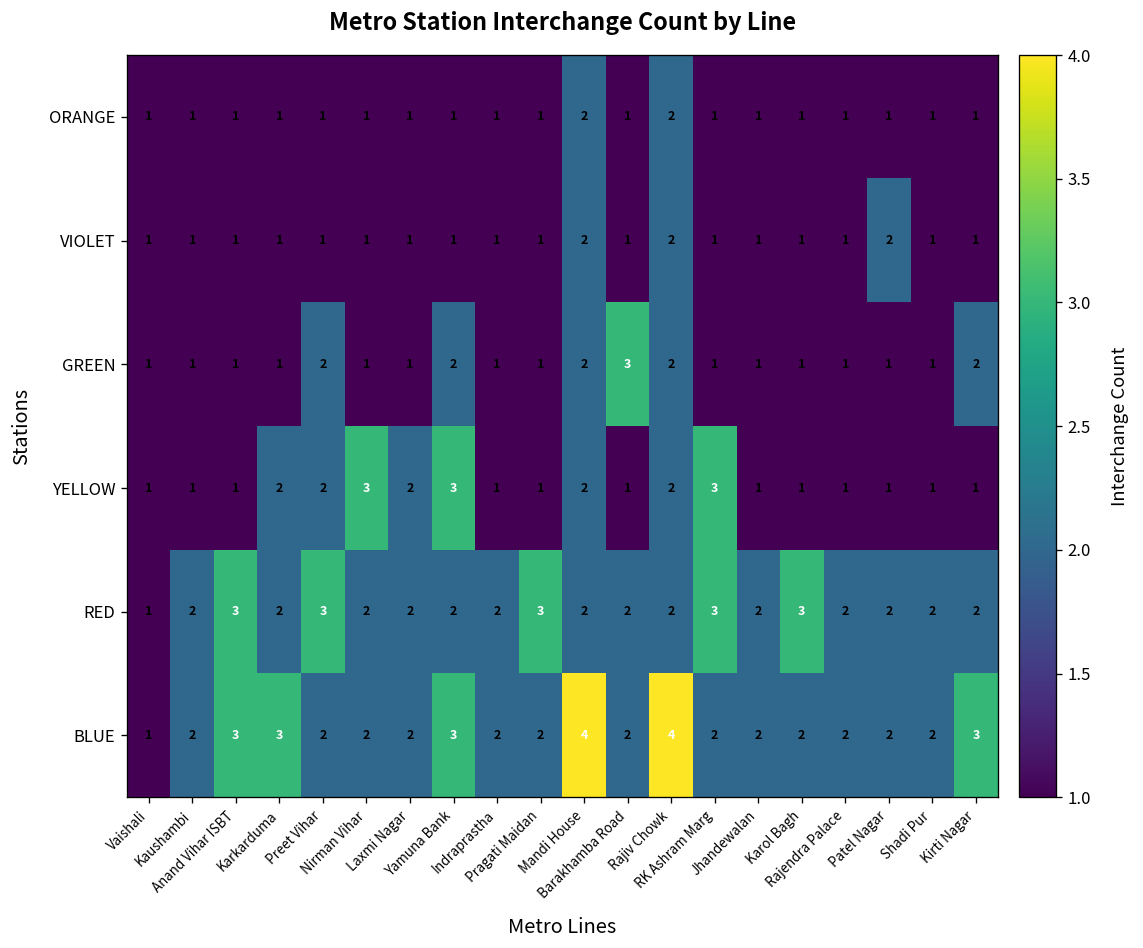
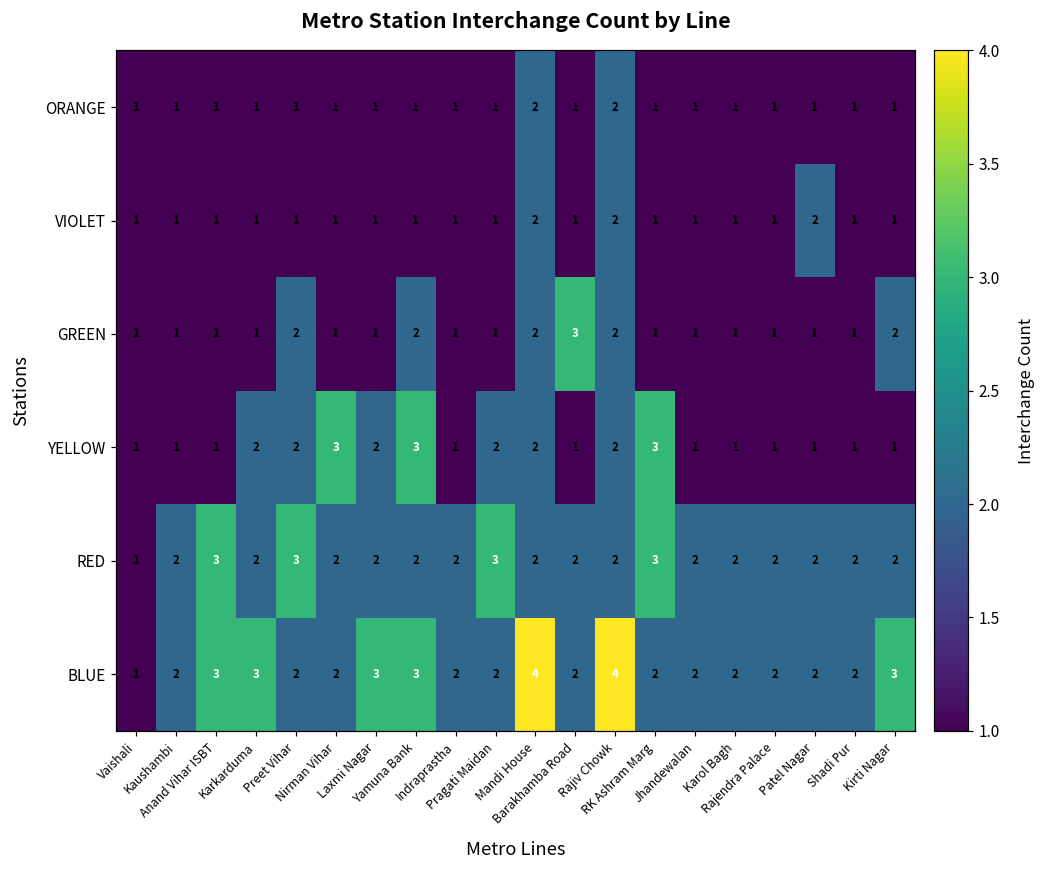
  {
    "ORANGE": {
      "Vaishali": 1,
      "Kaushambi": 1,
      "Anand Vihar ISBT": 1,
      "Karkarduma": 1,
      "Preet Vihar": 1,
      "Nirman Vihar": 1,
      "Laxmi Nagar": 1,
      "Yamuna Bank": 1,
      "Indraprastha": 1,
      "Pragati Maidan": 1,
      "Mandi House": 2,
      "Barakhamba Road": 1,
      "Rajiv Chowk": 2,
      "RK Ashram Marg": 1,
      "Jhandewalan": 1,
      "Karol Bagh": 1,
      "Rajendra Palace": 1,
      "Patel Nagar": 1,
      "Shadi Pur": 1,
      "Kirti Nagar": 1
    },
    "VIOLET": {
      "Vaishali": 1,
      "Kaushambi": 1,
      "Anand Vihar ISBT": 1,
      "Karkarduma": 1,
      "Preet Vihar": 1,
      "Nirman Vihar": 1,
      "Laxmi Nagar": 1,
      "Yamuna Bank": 1,
      "Indraprastha": 1,
      "Pragati Maidan": 1,
      "Mandi House": 2,
      "Barakhamba Road": 1,
      "Rajiv Chowk": 2,
      "RK Ashram Marg": 1,
      "Jhandewalan": 1,
      "Karol Bagh": 1,
      "Rajendra Palace": 1,
      "Patel Nagar": 2,
      "Shadi Pur": 1,
      "Kirti Nagar": 1
    },
    "GREEN": {
      "Vaishali": 1,
      "Kaushambi": 1,
      "Anand Vihar ISBT": 1,
      "Karkarduma": 1,
      "Preet Vihar": 2,
      "Nirman Vihar": 1,
      "Laxmi Nagar": 1,
      "Yamuna Bank": 2,
      "Indraprastha": 1,
      "Pragati Maidan": 1,
      "Mandi House": 2,
      "Barakhamba Road": 3,
      "Rajiv Chowk": 2,
      "RK Ashram Marg": 1,
      "Jhandewalan": 1,
      "Karol Bagh": 1,
      "Rajendra Palace": 1,
      "Patel Nagar": 1,
      "Shadi Pur": 1,
      "Kirti Nagar": 2
    },
    "YELLOW": {
      "Vaishali": 1,
      "Kaushambi": 1,
      "Anand Vihar ISBT": 1,
      "Karkarduma": 2,
      "Preet Vihar": 2,
      "Nirman Vihar": 3,
      "Laxmi Nagar": 2,
      "Yamuna Bank": 3,
      "Indraprastha": 1,
-     "Pragati Maidan": 1,
+     "Pragati Maidan": 2,
      "Mandi House": 2,
      "Barakhamba Road": 1,
      "Rajiv Chowk": 2,
      "RK Ashram Marg": 3,
      "Jhandewalan": 1,
      "Karol Bagh": 1,
      "Rajendra Palace": 1,
      "Patel Nagar": 1,
      "Shadi Pur": 1,
      "Kirti Nagar": 1
    },
    "RED": {
      "Vaishali": 1,
      "Kaushambi": 2,
      "Anand Vihar ISBT": 3,
      "Karkarduma": 2,
      "Preet Vihar": 3,
      "Nirman Vihar": 2,
      "Laxmi Nagar": 2,
      "Yamuna Bank": 2,
      "Indraprastha": 2,
      "Pragati Maidan": 3,
      "Mandi House": 2,
      "Barakhamba Road": 2,
      "Rajiv Chowk": 2,
      "RK Ashram Marg": 3,
      "Jhandewalan": 2,
-     "Karol Bagh": 3,
+     "Karol Bagh": 2,
      "Rajendra Palace": 2,
      "Patel Nagar": 2,
      "Shadi Pur": 2,
      "Kirti Nagar": 2
    },
    "BLUE": {
      "Vaishali": 1,
      "Kaushambi": 2,
      "Anand Vihar ISBT": 3,
      "Karkarduma": 3,
      "Preet Vihar": 2,
      "Nirman Vihar": 2,
-     "Laxmi Nagar": 2,
+     "Laxmi Nagar": 3,
      "Yamuna Bank": 3,
      "Indraprastha": 2,
      "Pragati Maidan": 2,
      "Mandi House": 4,
      "Barakhamba Road": 2,
      "Rajiv Chowk": 4,
      "RK Ashram Marg": 2,
      "Jhandewalan": 2,
      "Karol Bagh": 2,
      "Rajendra Palace": 2,
      "Patel Nagar": 2,
      "Shadi Pur": 2,
      "Kirti Nagar": 3
    }
  }
